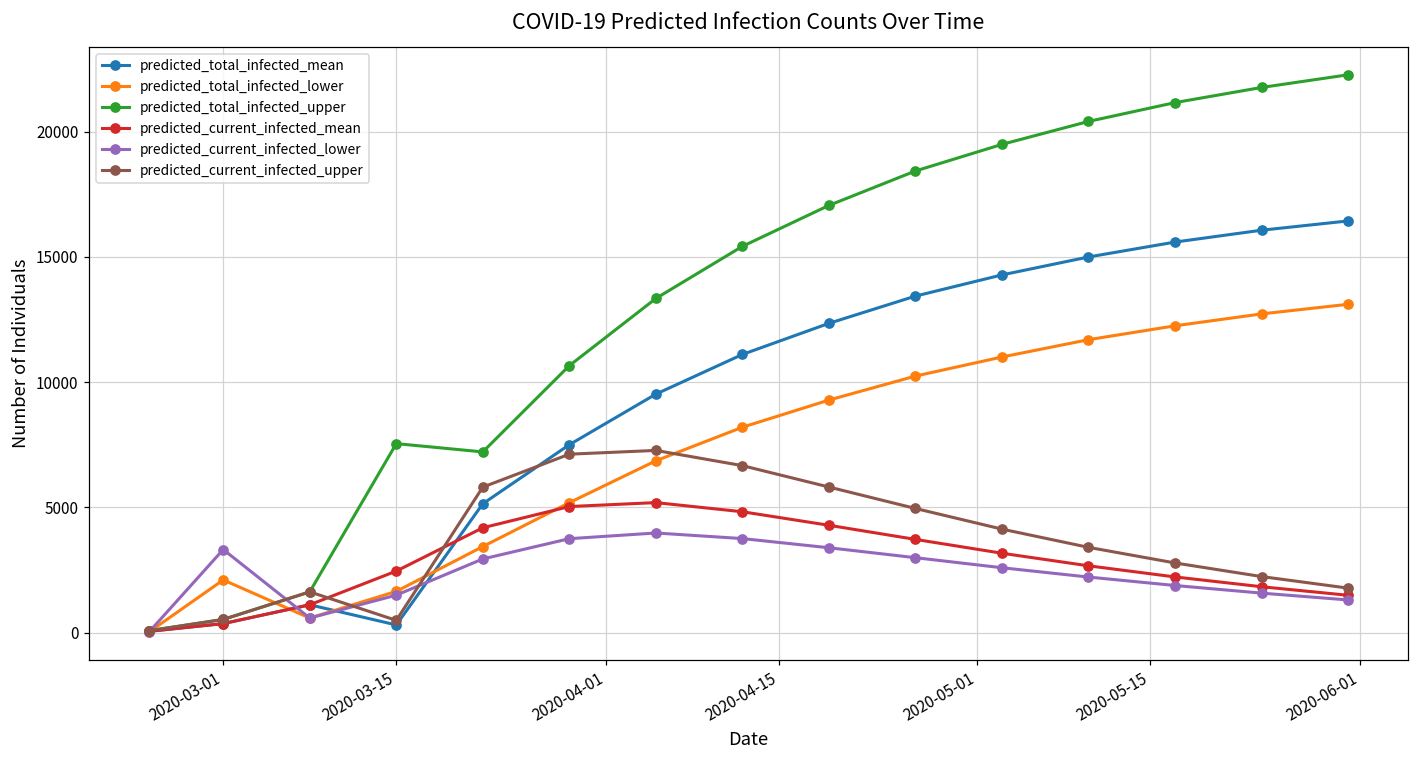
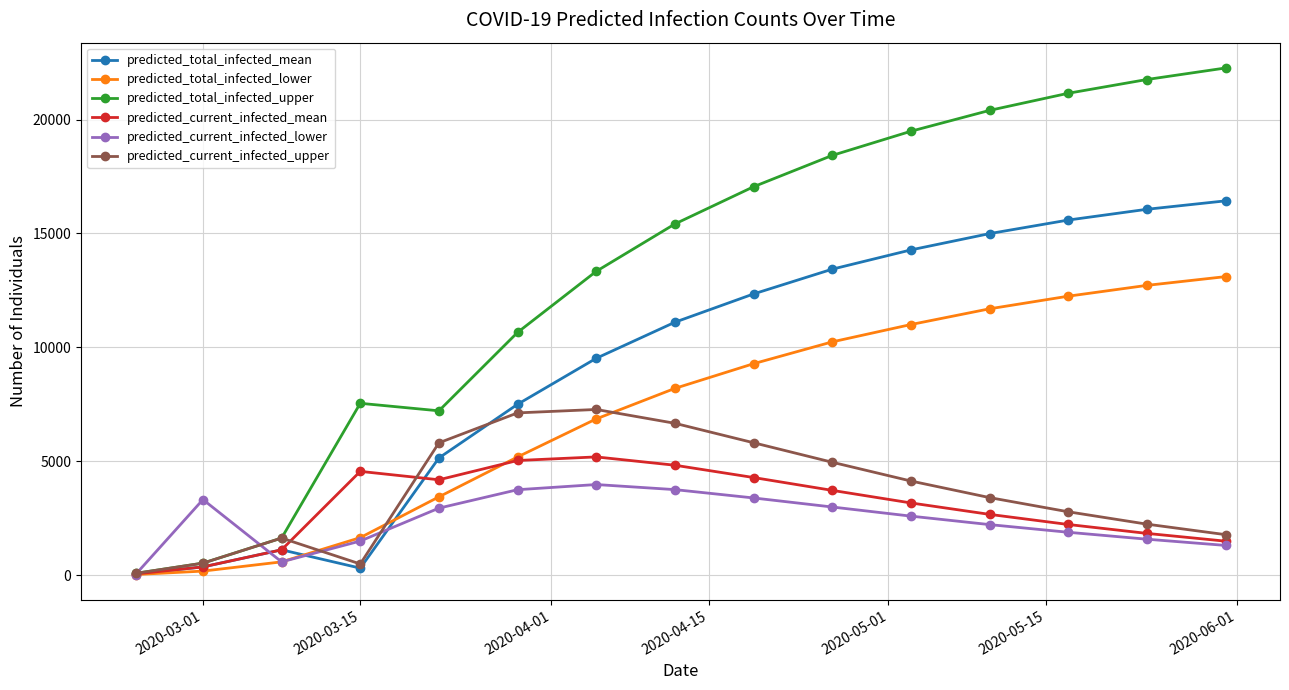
  {
    "predicted_total_infected_mean": {
      "2020-03-15": 300
    },
    "predicted_total_infected_lower": {
-     "2020-03-01": 2100,
+     "2020-03-01": 200,
      "2020-03-15": 1600
    },
    "predicted_total_infected_upper": {
      "2020-03-15": 7500
    },
    "predicted_current_infected_mean": {
-     "2020-03-15": 2500
+     "2020-03-15": 4600
    },
    "predicted_current_infected_lower": {
      "2020-03-01": 3300,
      "2020-03-15": 1500
    },
    "predicted_current_infected_upper": {
      "2020-03-15": 500
    }
  }
